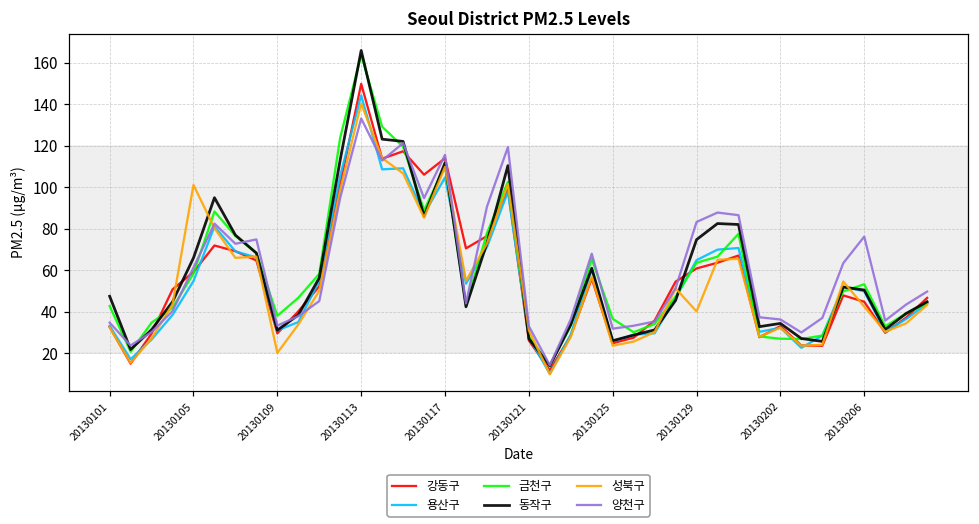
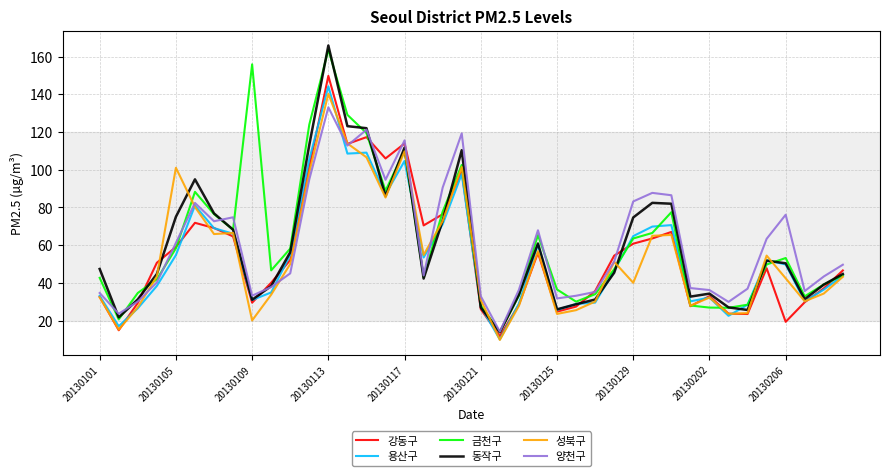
  {
    "강동구": {
      "20130109": 30,
      "20130113": 150,
      "20130117": 114,
      "20130129": 61,
-     "20130206": 45
+     "20130206": 19
    },
    "용산구": {
      "20130105": 55,
      "20130113": 144,
      "20130117": 105
    },
    "금천구": {
      "20130101": 43,
-     "20130109": 38,
+     "20130109": 156,
      "20130113": 164,
      "20130125": 37,
      "20130202": 27,
      "20130206": 53
    },
    "동작구": {
      "20130101": 47,
-     "20130105": 66,
+     "20130105": 75,
      "20130113": 166,
      "20130117": 112,
      "20130129": 75
    },
    "성북구": {
      "20130105": 101,
      "20130109": 20,
      "20130113": 140,
      "20130121": 31,
      "20130129": 40,
      "20130206": 42
    },
    "양천구": {
      "20130101": 35,
      "20130105": 61,
      "20130109": 33,
      "20130113": 133,
      "20130117": 116,
      "20130121": 33,
      "20130125": 32,
      "20130129": 83,
      "20130202": 36,
      "20130206": 76
    }
  }
